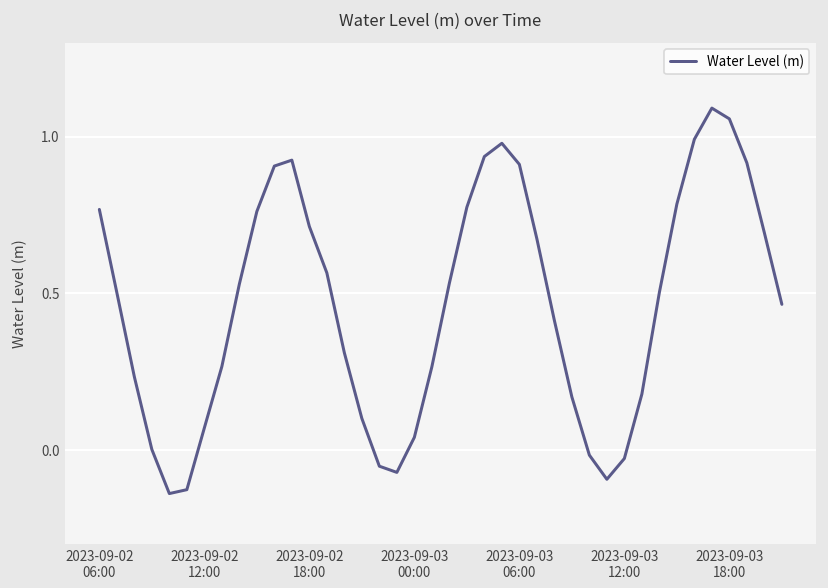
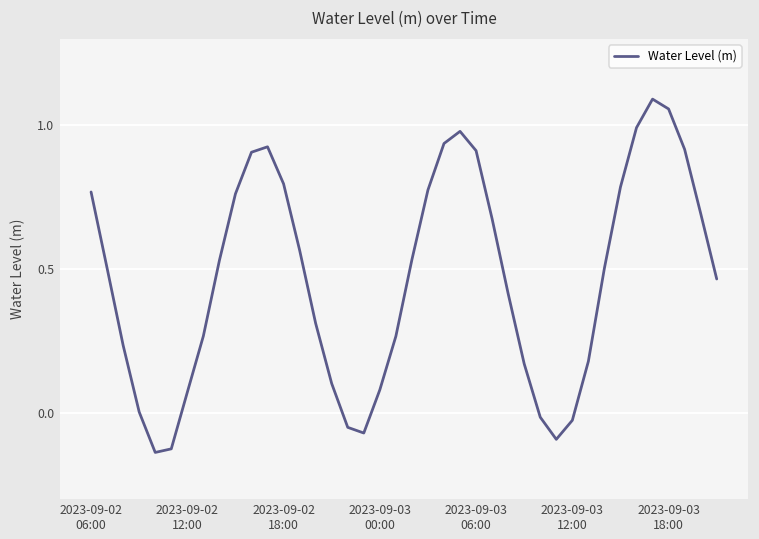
  {
    "2023-09-02 06:00": 0.77,
    "2023-09-02 12:00": 0.07,
-   "2023-09-02 18:00": 0.71,
-   "2023-09-03 00:00": 0.04,
+   "2023-09-02 18:00": 0.80,
+   "2023-09-03 00:00": 0.08,
    "2023-09-03 06:00": 0.91,
    "2023-09-03 12:00": -0.03,
    "2023-09-03 18:00": 1.06
  }
